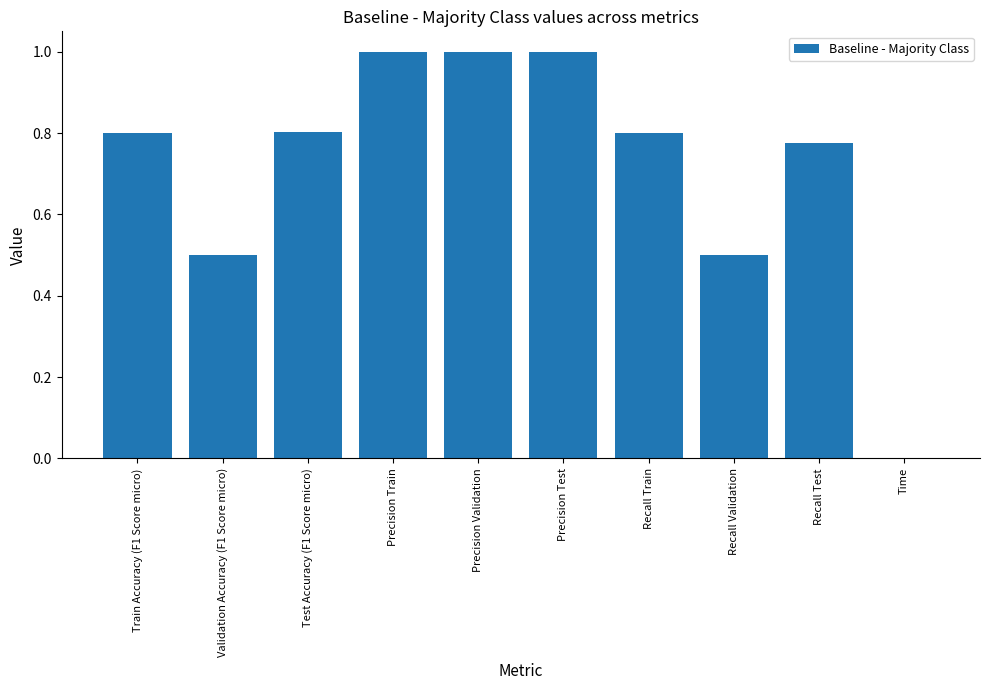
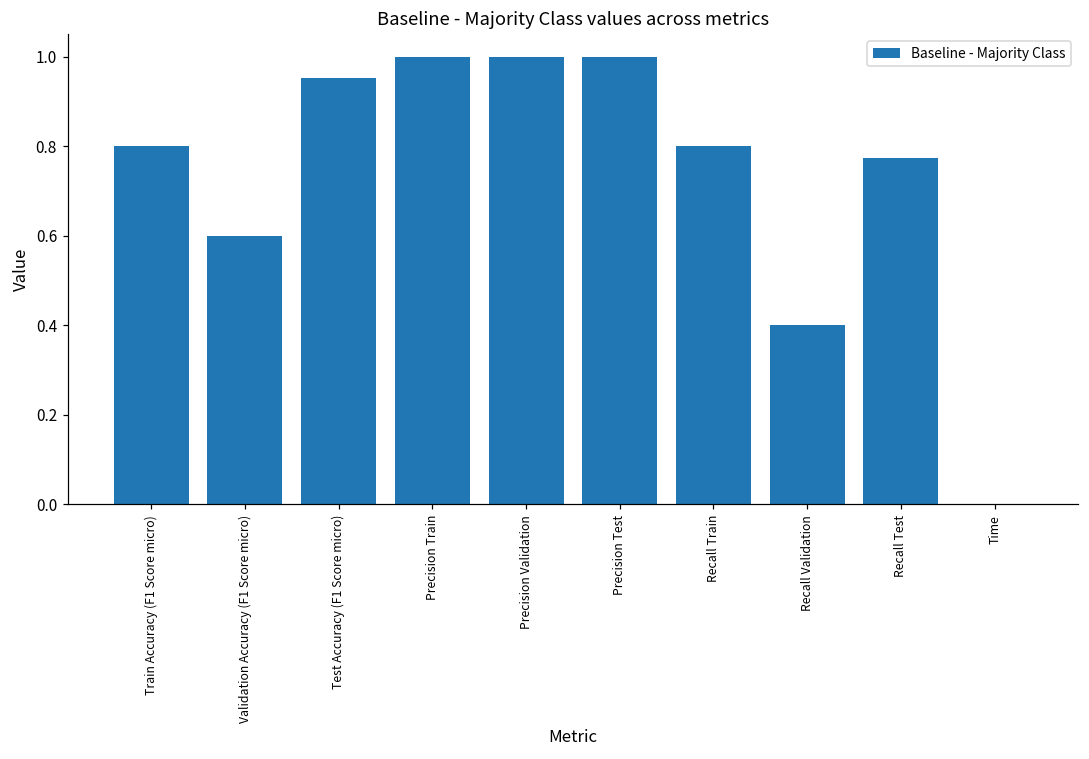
  {
    "Train Accuracy (F1 Score micro)": 0.80,
-   "Validation Accuracy (F1 Score micro)": 0.5,
-   "Test Accuracy (F1 Score micro)": 0.80,
+   "Validation Accuracy (F1 Score micro)": 0.6,
+   "Test Accuracy (F1 Score micro)": 0.95,
    "Precision Train": 1.00,
    "Precision Validation": 1.00,
    "Precision Test": 1.00,
    "Recall Train": 0.80,
-   "Recall Validation": 0.5,
+   "Recall Validation": 0.4,
    "Recall Test": 0.77,
    "Time": 0.00
  }
